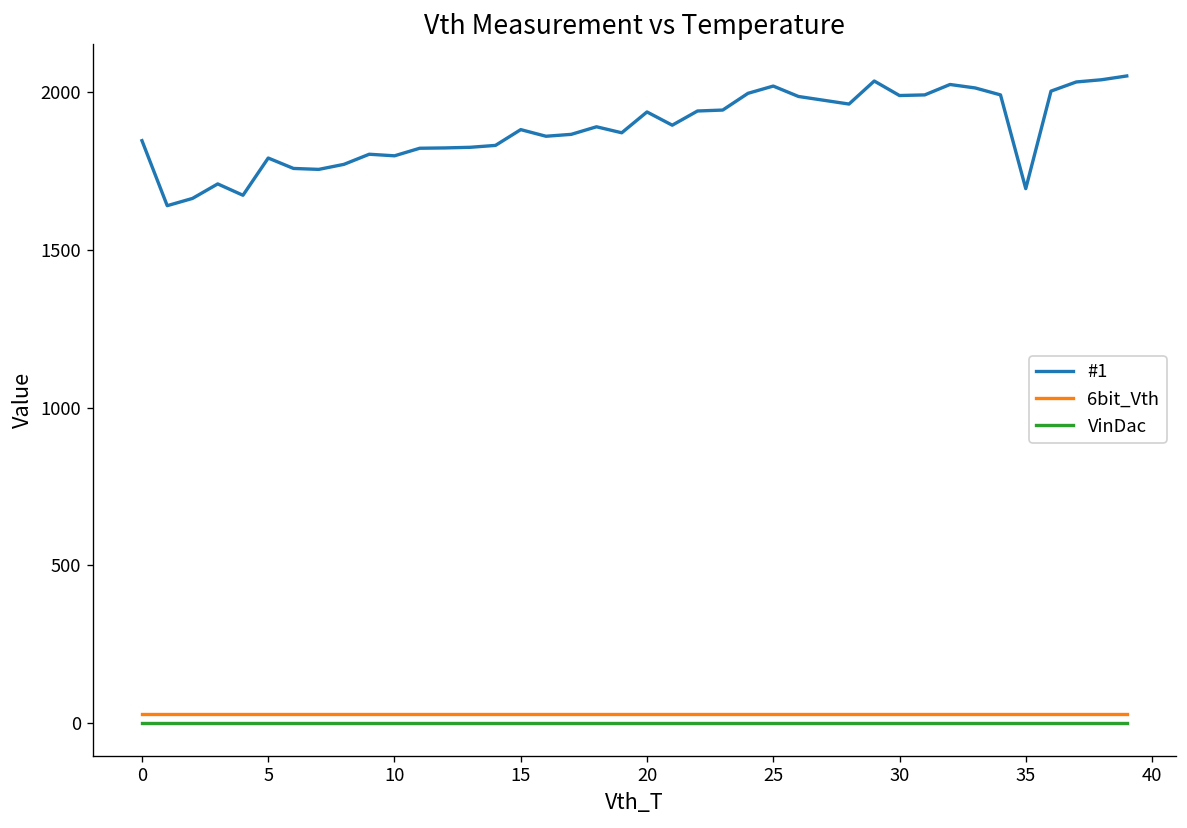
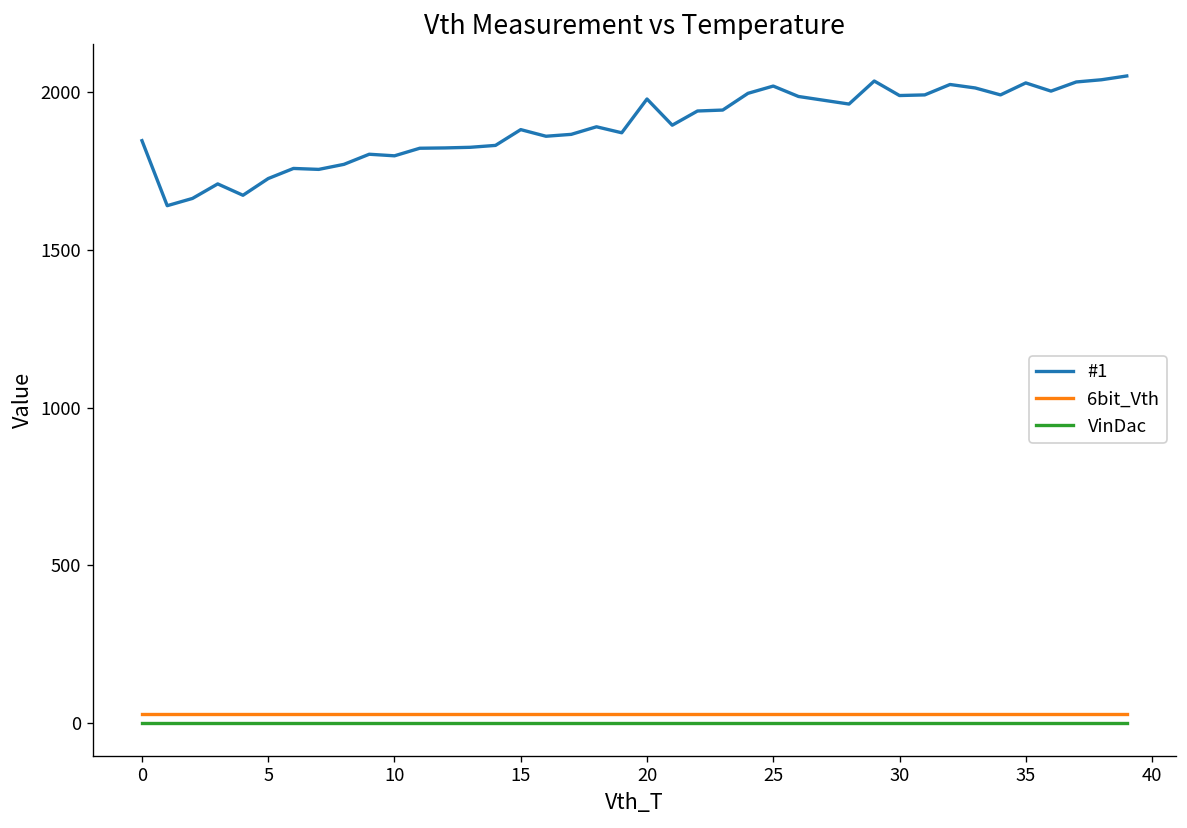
  {
    "#1": {
      "0": 1850,
-     "5": 1790,
+     "5": 1730,
      "10": 1800,
      "15": 1880,
-     "20": 1940,
+     "20": 1980,
      "25": 2020,
      "30": 1990,
-     "35": 1690
+     "35": 2030
    },
    "6bit_Vth": {
      "0": 30,
      "5": 30,
      "10": 30,
      "15": 30,
      "20": 30,
      "25": 30,
      "30": 30,
      "35": 30
    },
    "VinDac": {
      "0": 0,
      "5": 0,
      "10": 0,
      "15": 0,
      "20": 0,
      "25": 0,
      "30": 0,
      "35": 0
    }
  }
